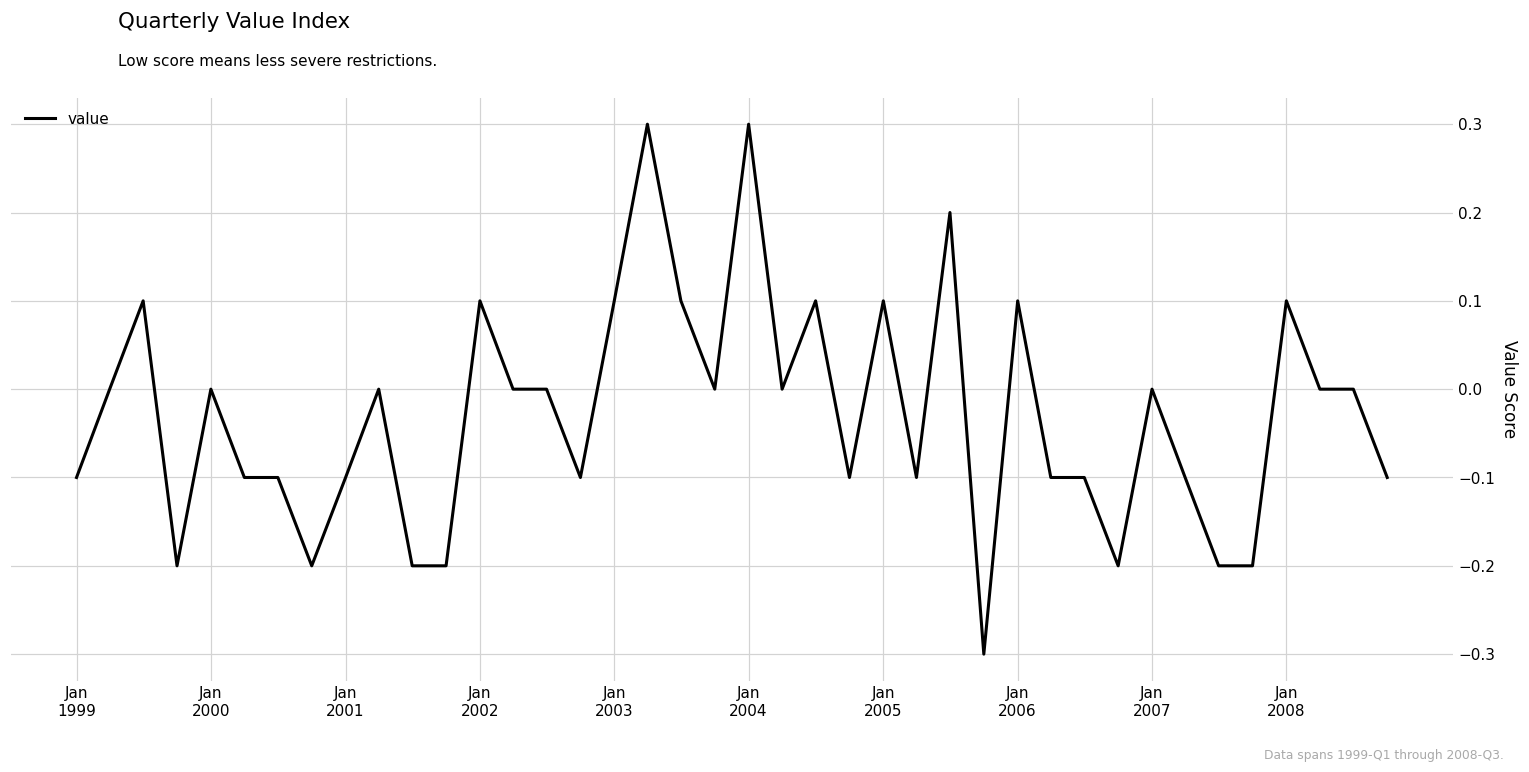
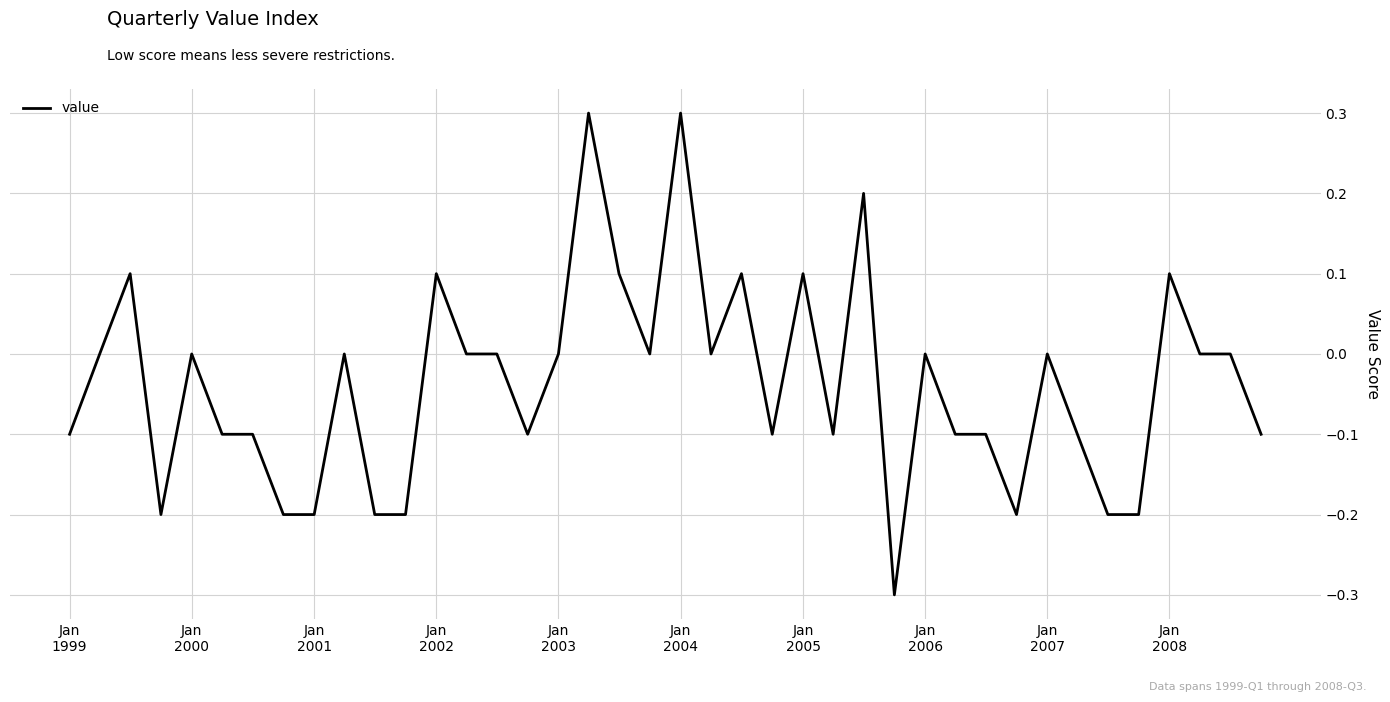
  {
    "Jan 1999": -0.1,
    "Jan 2000": 0.0,
-   "Jan 2001": -0.1,
+   "Jan 2001": -0.2,
    "Jan 2002": 0.1,
-   "Jan 2003": 0.1,
+   "Jan 2003": 0.0,
    "Jan 2004": 0.3,
    "Jan 2005": 0.1,
-   "Jan 2006": 0.1,
+   "Jan 2006": 0.0,
    "Jan 2007": 0.0,
    "Jan 2008": 0.1
  }
